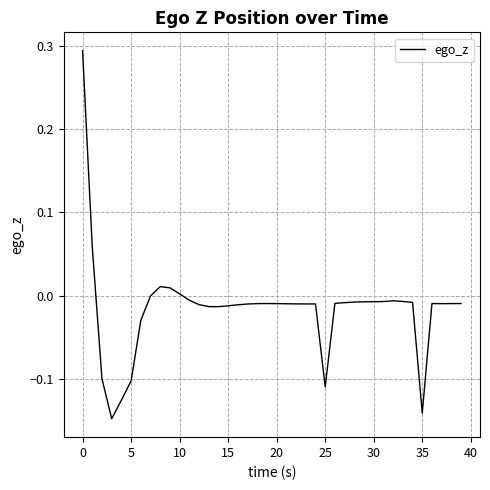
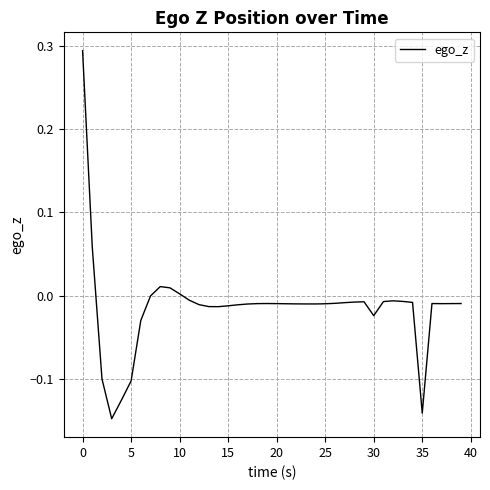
  {
    "0": 0.29,
    "5": -0.10,
    "10": 0.00,
    "15": -0.01,
    "20": -0.01,
-   "25": -0.11,
-   "30": -0.01,
+   "25": -0.01,
+   "30": -0.02,
    "35": -0.14
  }
